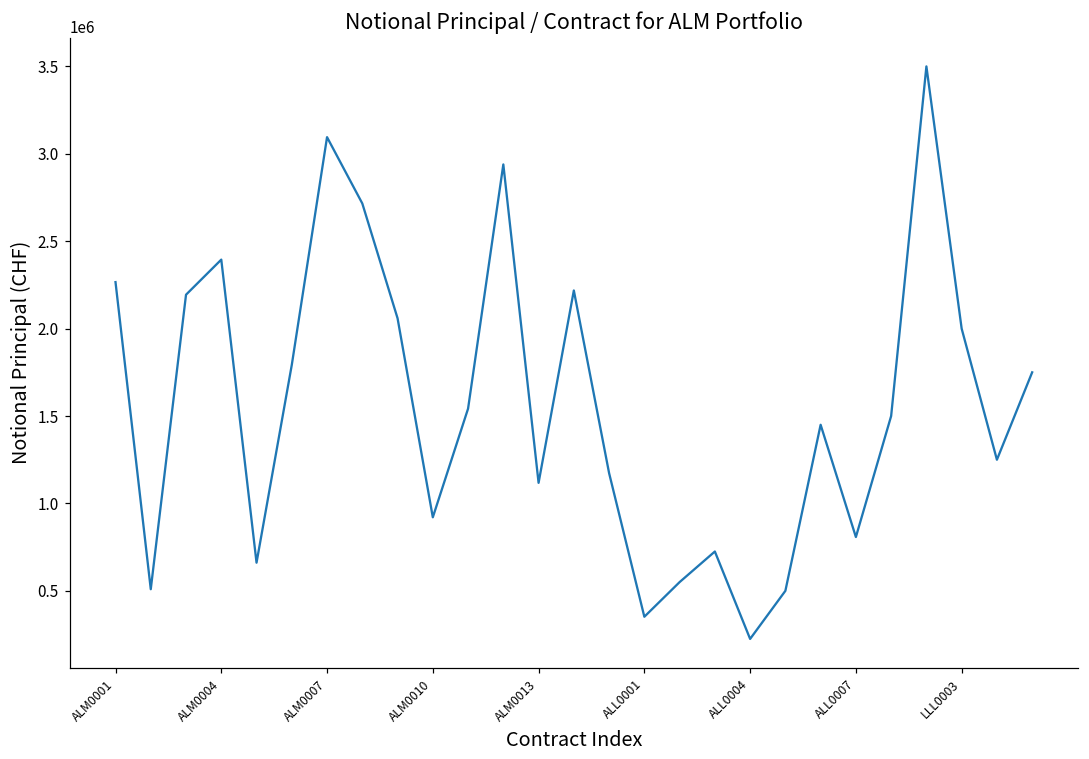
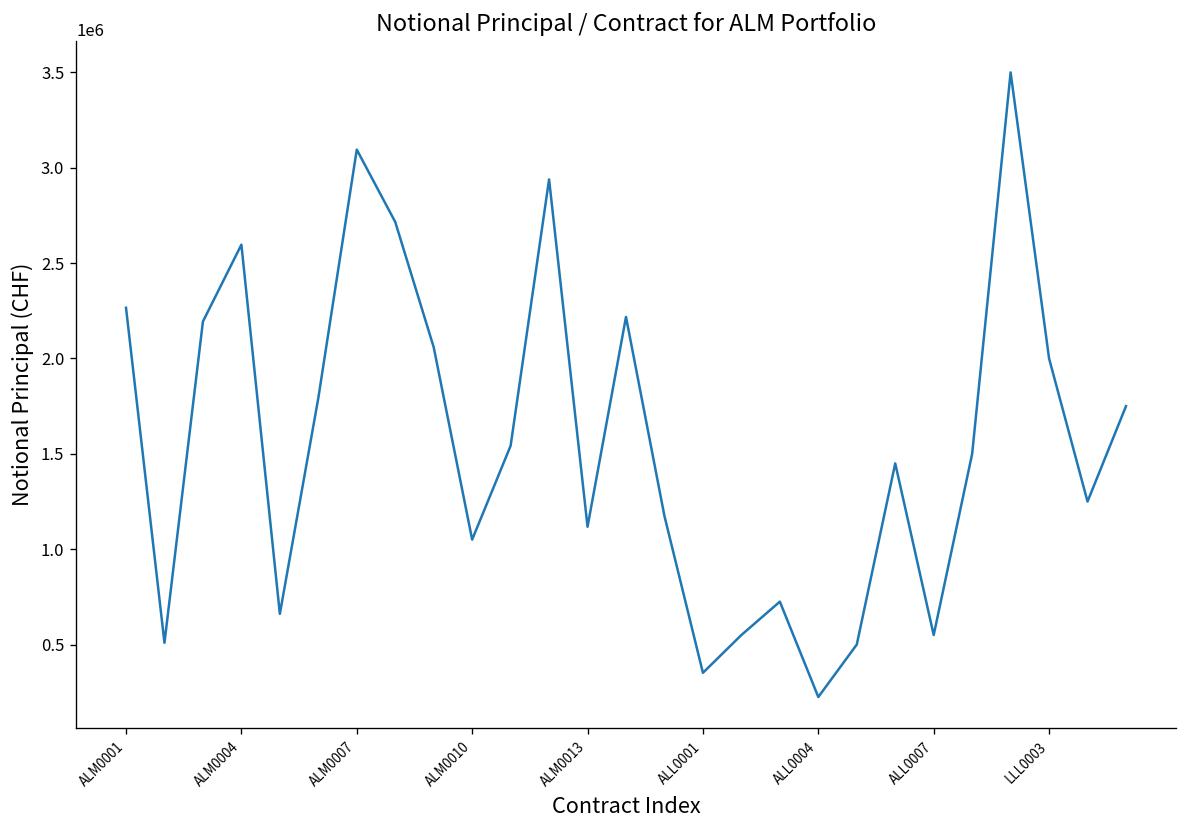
  {
    "ALM0001": 2270000,
-   "ALM0004": 2390000,
+   "ALM0004": 2600000,
    "ALM0007": 3100000,
-   "ALM0010": 920000,
+   "ALM0010": 1050000,
    "ALM0013": 1120000,
    "ALL0001": 350000,
    "ALL0004": 230000,
-   "ALL0007": 810000,
+   "ALL0007": 550000,
    "LLL0003": 2000000
  }
